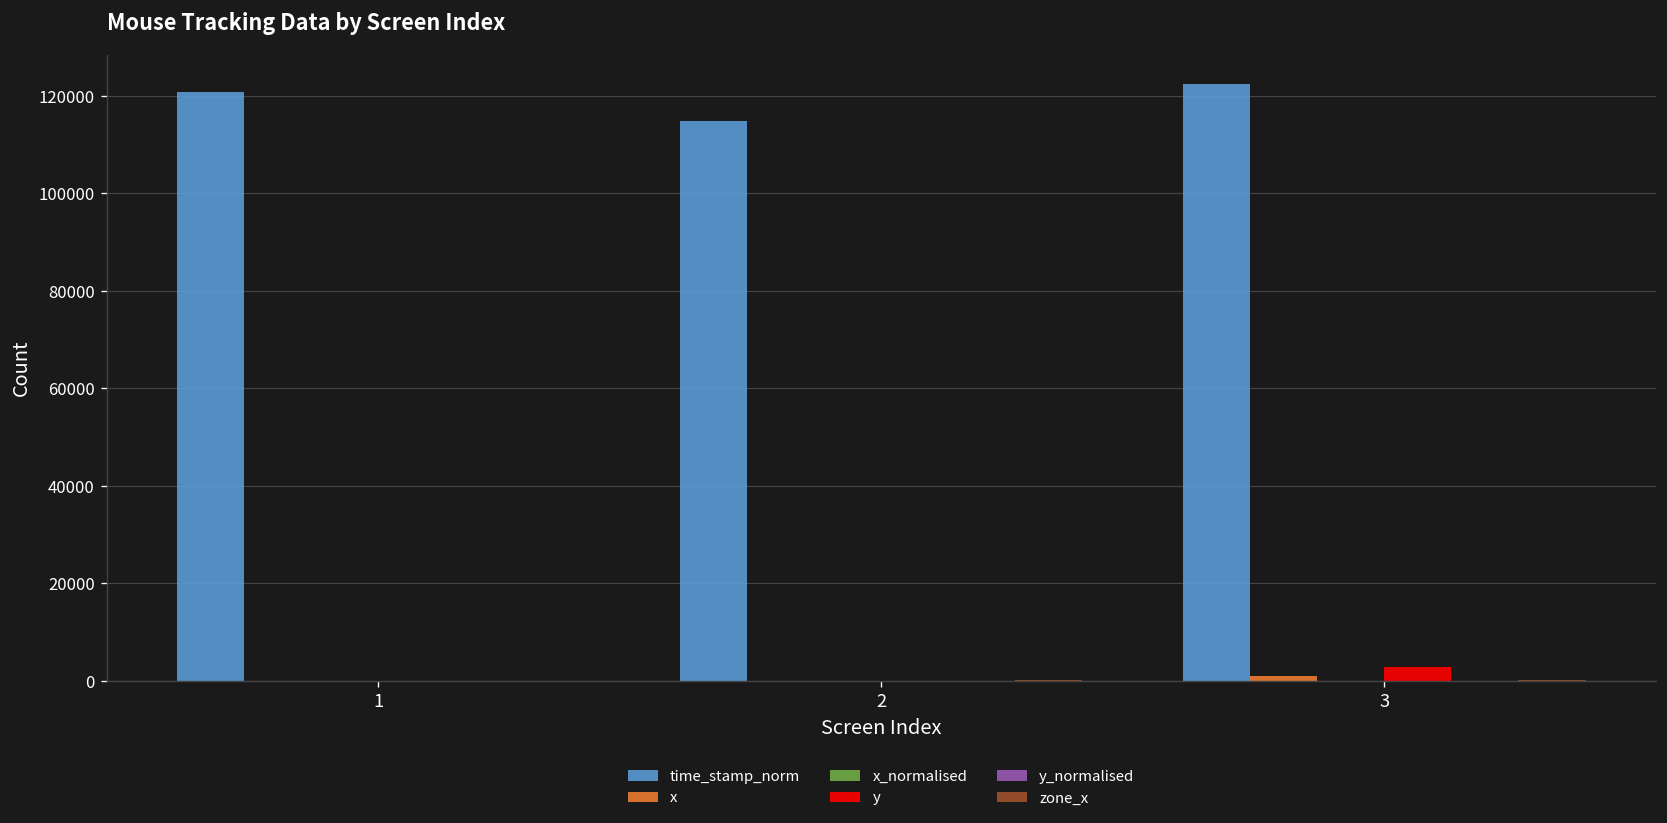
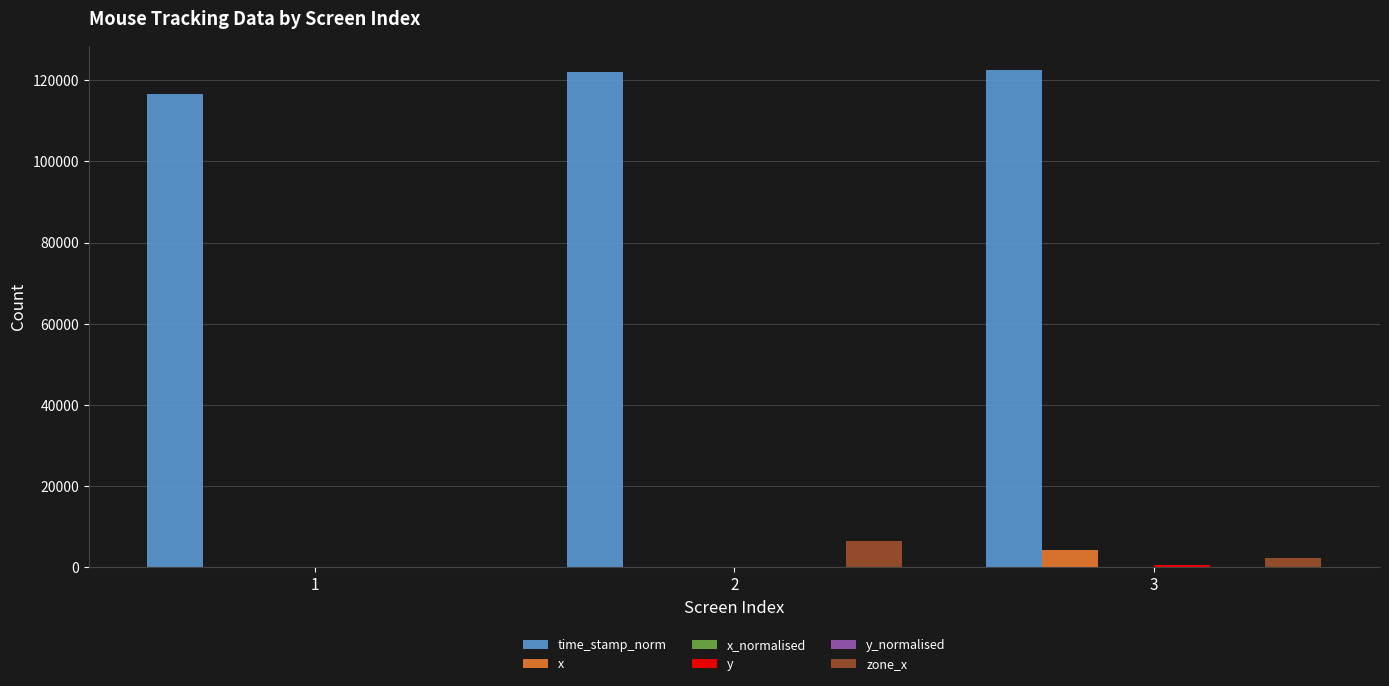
  {
    "time_stamp_norm": {
-     "1": 121000,
-     "2": 115000,
+     "1": 117000,
+     "2": 122000,
      "3": 122000
    },
    "x": {
      "1": 0,
      "2": 0,
-     "3": 1000
+     "3": 4000
    },
    "x_normalised": {
      "1": 0,
      "2": 0
    },
    "y": {
      "1": 0,
      "2": 0,
-     "3": 3000
+     "3": 1000
    },
    "y_normalised": {
      "1": 0,
      "2": 0
    },
    "zone_x": {
      "1": 0,
-     "2": 0,
-     "3": 0
+     "2": 6000,
+     "3": 2000
    }
  }
